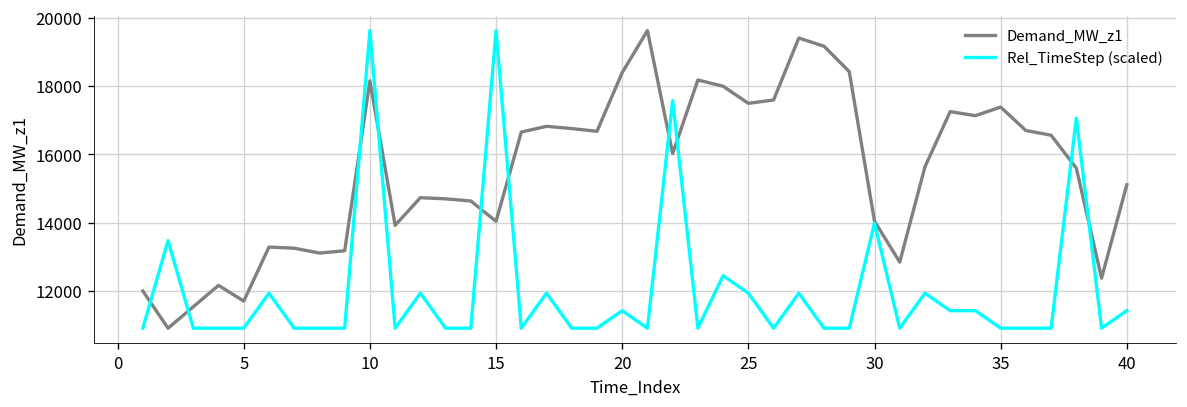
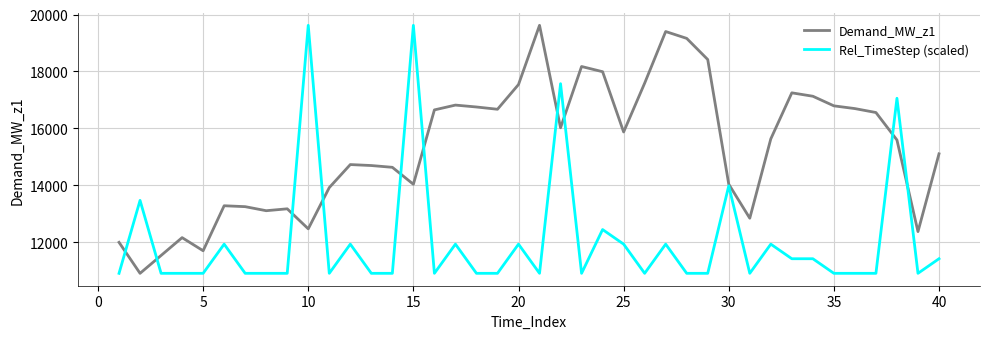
  {
    "Demand_MW_z1": {
      "5": 11700,
-     "10": 18100,
+     "10": 12500,
      "15": 14000,
-     "20": 18400,
-     "25": 17500,
-     "35": 17400,
+     "20": 17500,
+     "25": 15900,
+     "35": 16800,
      "40": 15100
    },
    "Rel_TimeStep (scaled)": {
      "5": 10900,
      "10": 19600,
      "15": 19600,
-     "20": 11400,
+     "20": 11900,
      "25": 11900,
      "35": 10900,
      "40": 11400
    }
  }
